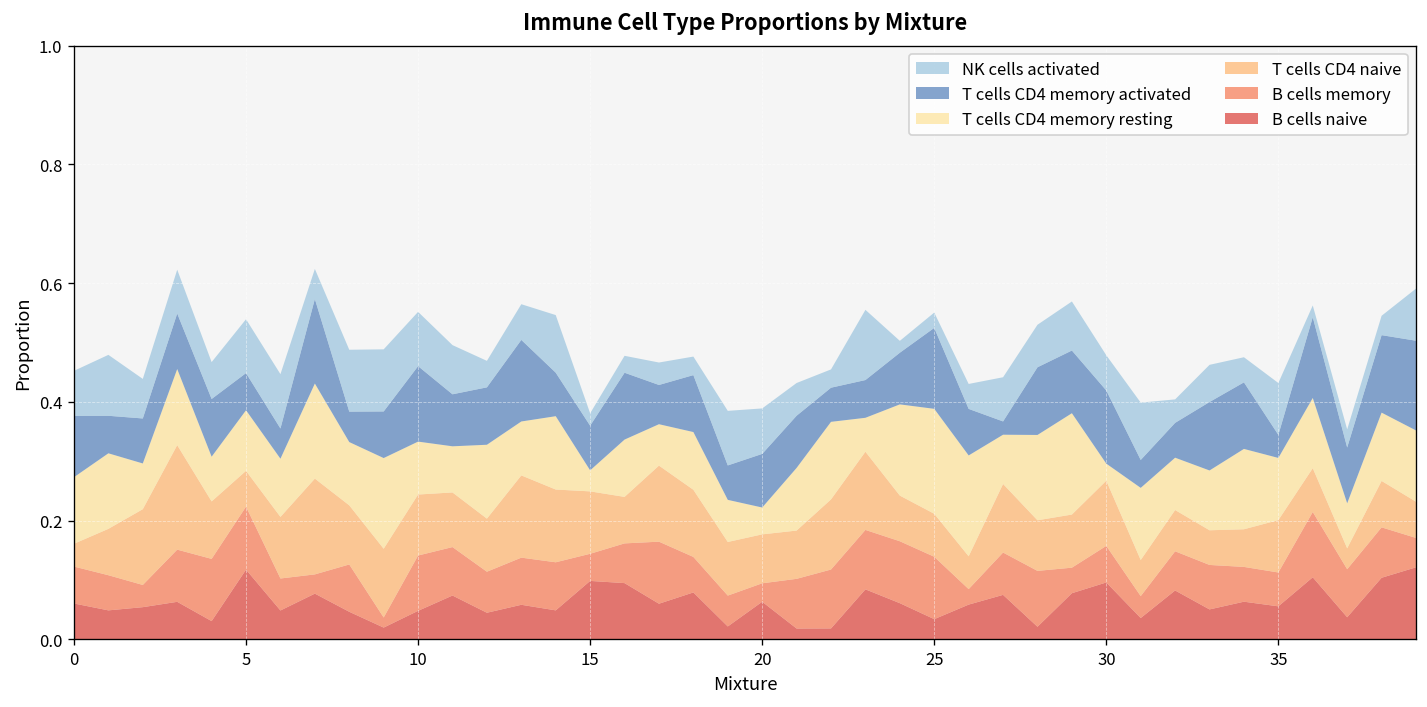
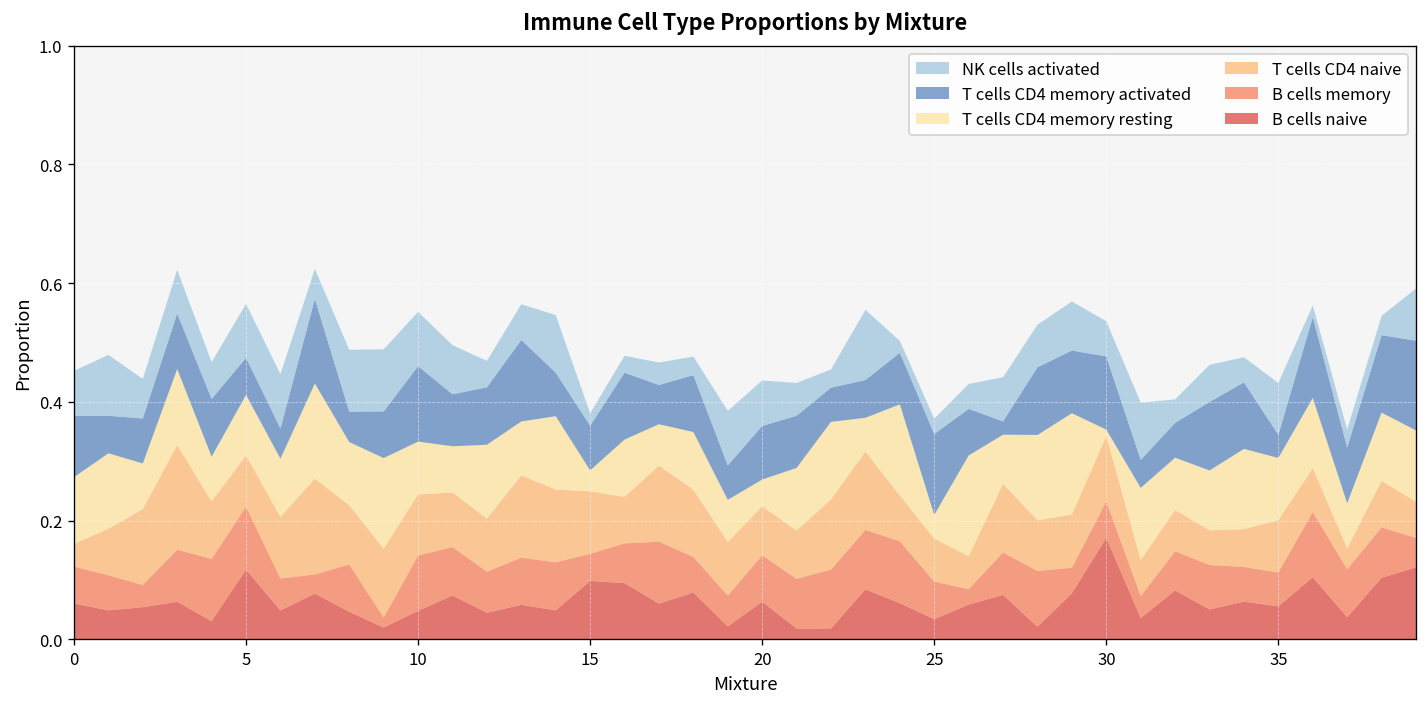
  {
    "B cells naive": {
      "0": 0.06,
      "5": 0.12,
      "10": 0.05,
      "15": 0.10,
      "20": 0.06,
      "25": 0.03,
-     "30": 0.10,
+     "30": 0.17,
      "35": 0.06
    },
    "B cells memory": {
      "0": 0.06,
      "5": 0.11,
      "10": 0.09,
      "15": 0.05,
-     "20": 0.03,
-     "25": 0.11,
+     "20": 0.08,
+     "25": 0.06,
      "30": 0.06,
      "35": 0.06
    },
    "T cells CD4 naive": {
      "0": 0.04,
-     "5": 0.06,
+     "5": 0.09,
      "10": 0.10,
      "15": 0.11,
      "20": 0.08,
      "25": 0.07,
      "30": 0.11,
      "35": 0.09
    },
    "T cells CD4 memory resting": {
      "0": 0.11,
      "5": 0.10,
      "10": 0.09,
      "15": 0.04,
      "20": 0.05,
-     "25": 0.18,
-     "30": 0.03,
+     "25": 0.04,
+     "30": 0.01,
      "35": 0.10
    },
    "T cells CD4 memory activated": {
      "0": 0.10,
      "5": 0.06,
      "10": 0.13,
      "15": 0.08,
      "20": 0.09,
      "25": 0.14,
      "30": 0.12,
      "35": 0.04
    },
    "NK cells activated": {
      "0": 0.08,
      "5": 0.09,
      "10": 0.09,
      "15": 0.02,
      "20": 0.08,
      "25": 0.03,
      "30": 0.06,
      "35": 0.09
    }
  }
